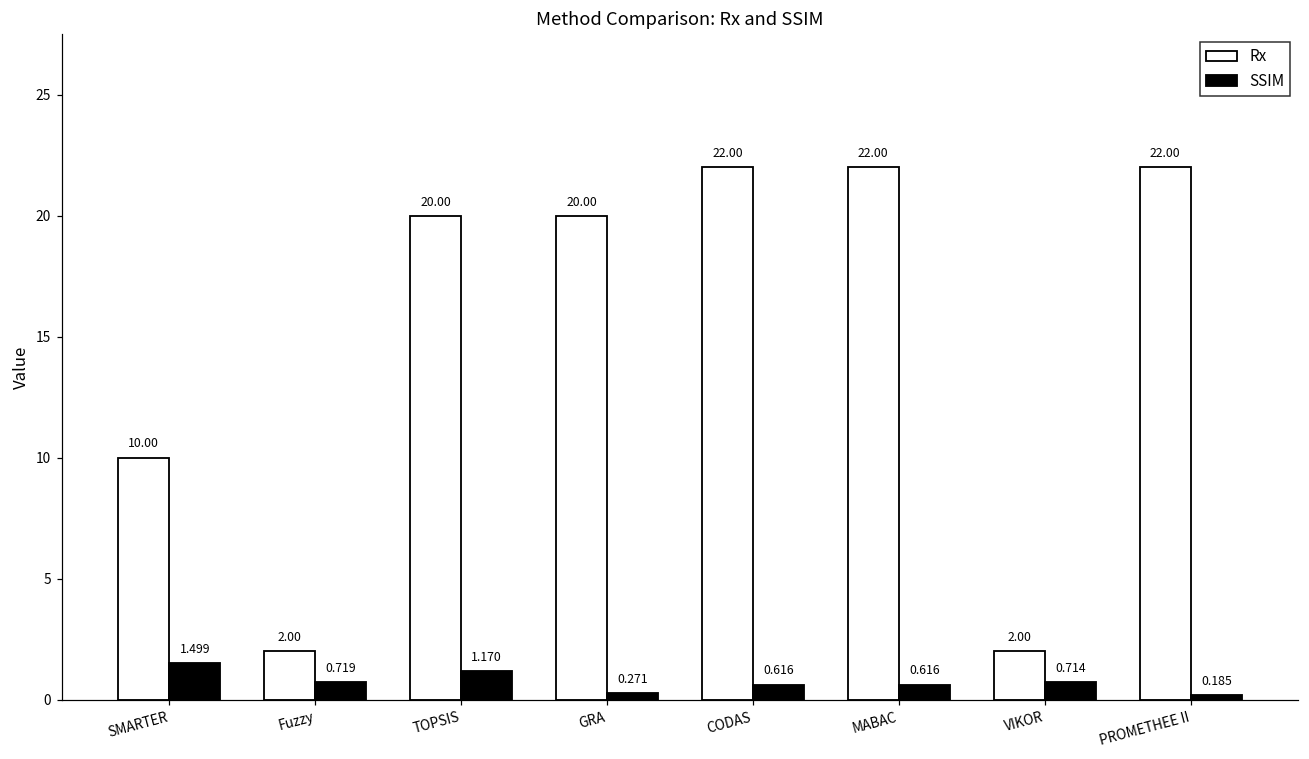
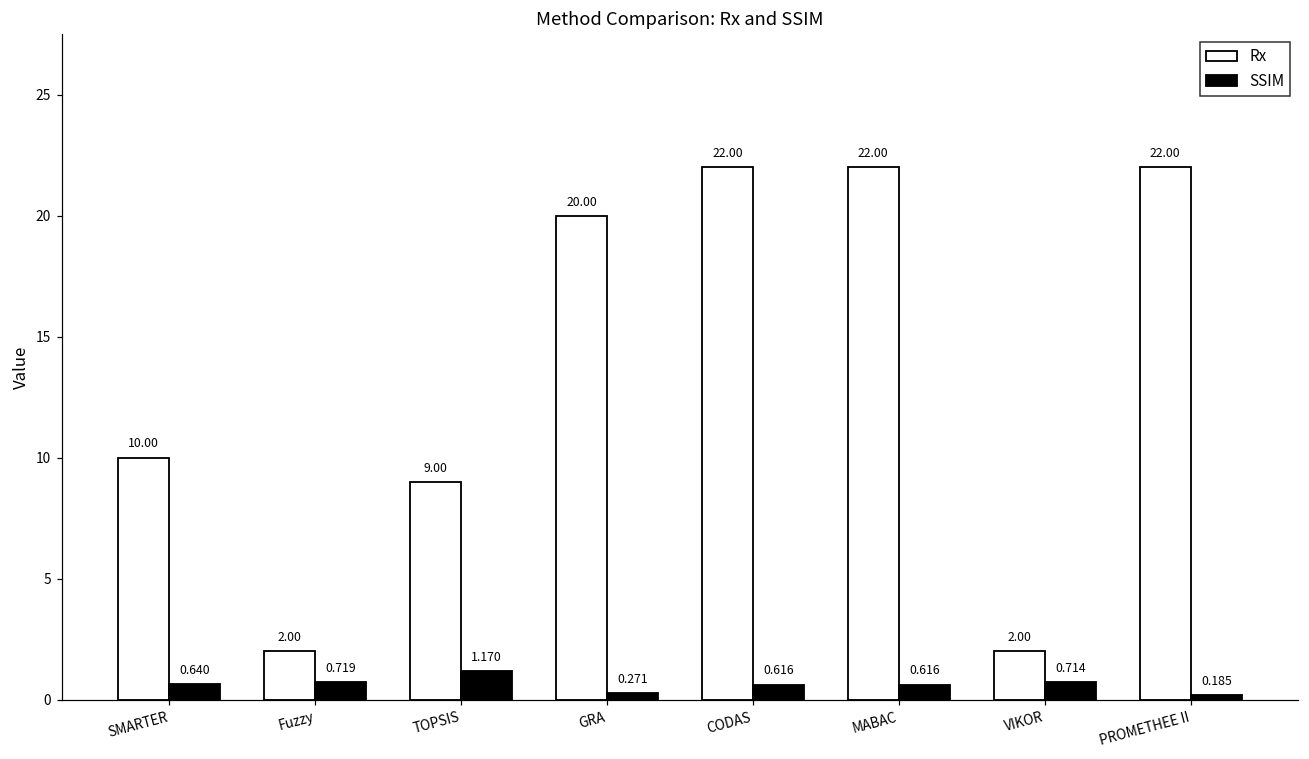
  {
    "Rx": {
      "SMARTER": 10.00,
      "Fuzzy": 2.00,
-     "TOPSIS": 20.00,
+     "TOPSIS": 9.00,
      "GRA": 20.00,
      "CODAS": 22.00,
      "MABAC": 22.00,
      "VIKOR": 2.00,
      "PROMETHEE II": 22.00
    },
    "SSIM": {
-     "SMARTER": 1.499,
+     "SMARTER": 0.640,
      "Fuzzy": 0.719,
      "TOPSIS": 1.170,
      "GRA": 0.271,
      "CODAS": 0.616,
      "MABAC": 0.616,
      "VIKOR": 0.714,
      "PROMETHEE II": 0.185
    }
  }
